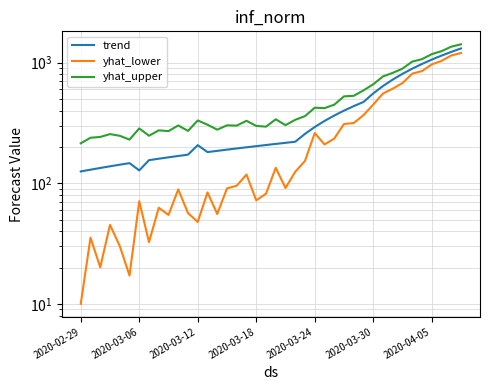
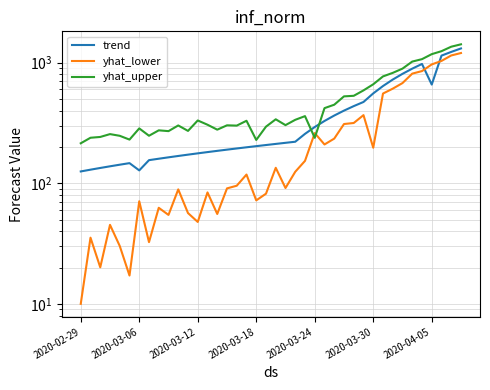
  {
    "trend": {
      "2020-02-29": 130,
      "2020-03-06": 130,
-     "2020-03-12": 210,
+     "2020-03-12": 180,
      "2020-03-18": 200,
      "2020-03-24": 290,
      "2020-03-30": 600,
-     "2020-04-05": 1100
+     "2020-04-05": 700
    },
    "yhat_lower": {
      "2020-02-29": 10,
      "2020-03-06": 70,
      "2020-03-12": 48,
      "2020-03-18": 70,
      "2020-03-24": 260,
-     "2020-03-30": 450,
+     "2020-03-30": 200,
      "2020-04-05": 1000
    },
    "yhat_upper": {
      "2020-02-29": 210,
      "2020-03-06": 290,
      "2020-03-12": 330,
-     "2020-03-18": 300,
-     "2020-03-24": 420,
+     "2020-03-18": 230,
+     "2020-03-24": 240,
      "2020-03-30": 700,
      "2020-04-05": 1200
    }
  }
